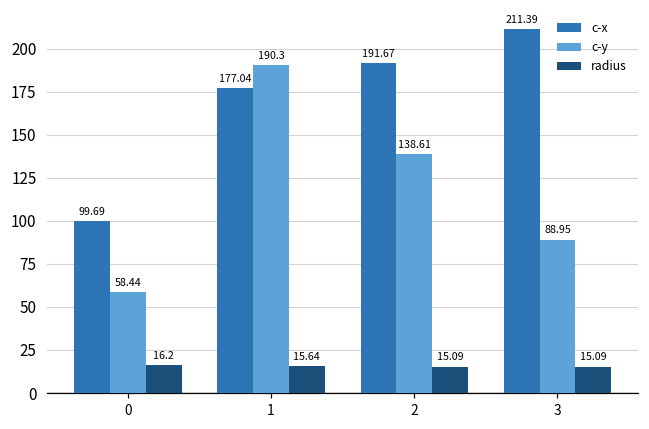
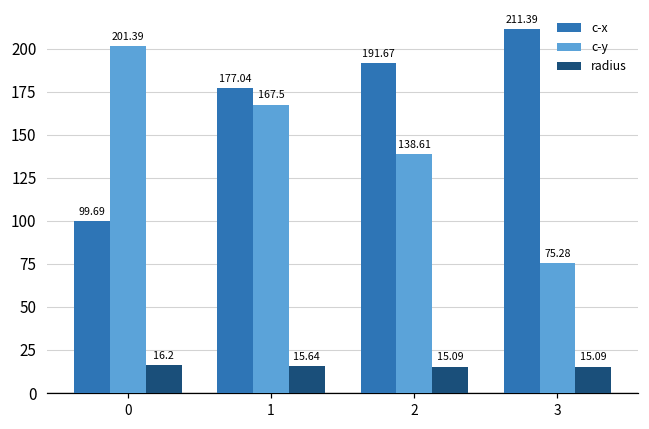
  {
    "c-x": {
      "0": 99.69,
      "1": 177.04,
      "2": 191.67,
      "3": 211.39
    },
    "c-y": {
-     "0": 58.44,
-     "1": 190.3,
+     "0": 201.39,
+     "1": 167.5,
      "2": 138.61,
-     "3": 88.95
+     "3": 75.28
    },
    "radius": {
      "0": 16.2,
      "1": 15.64,
      "2": 15.09,
      "3": 15.09
    }
  }
